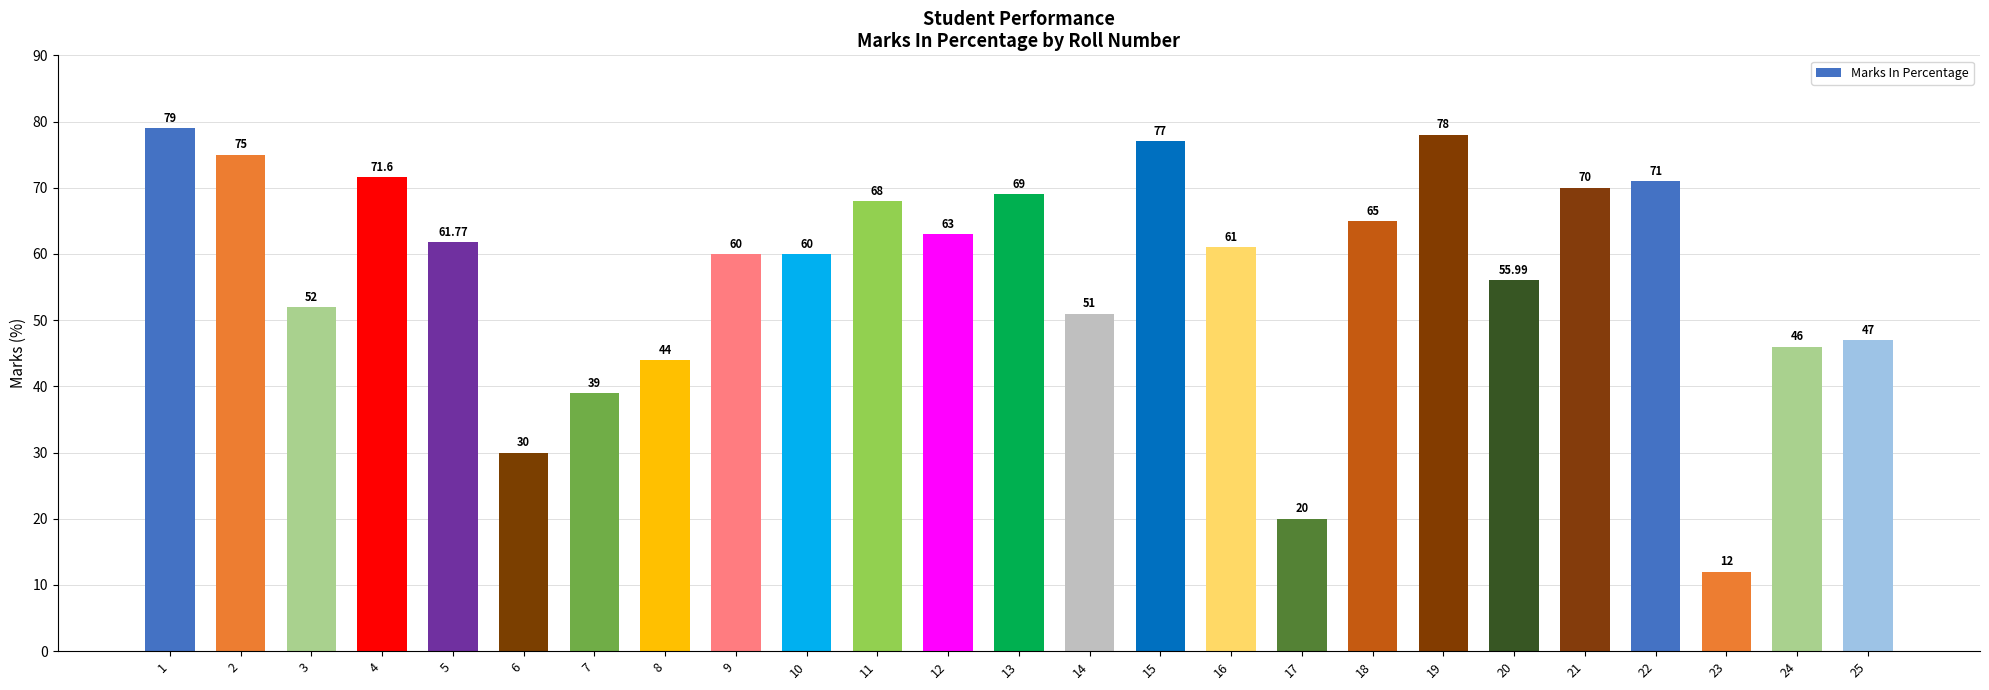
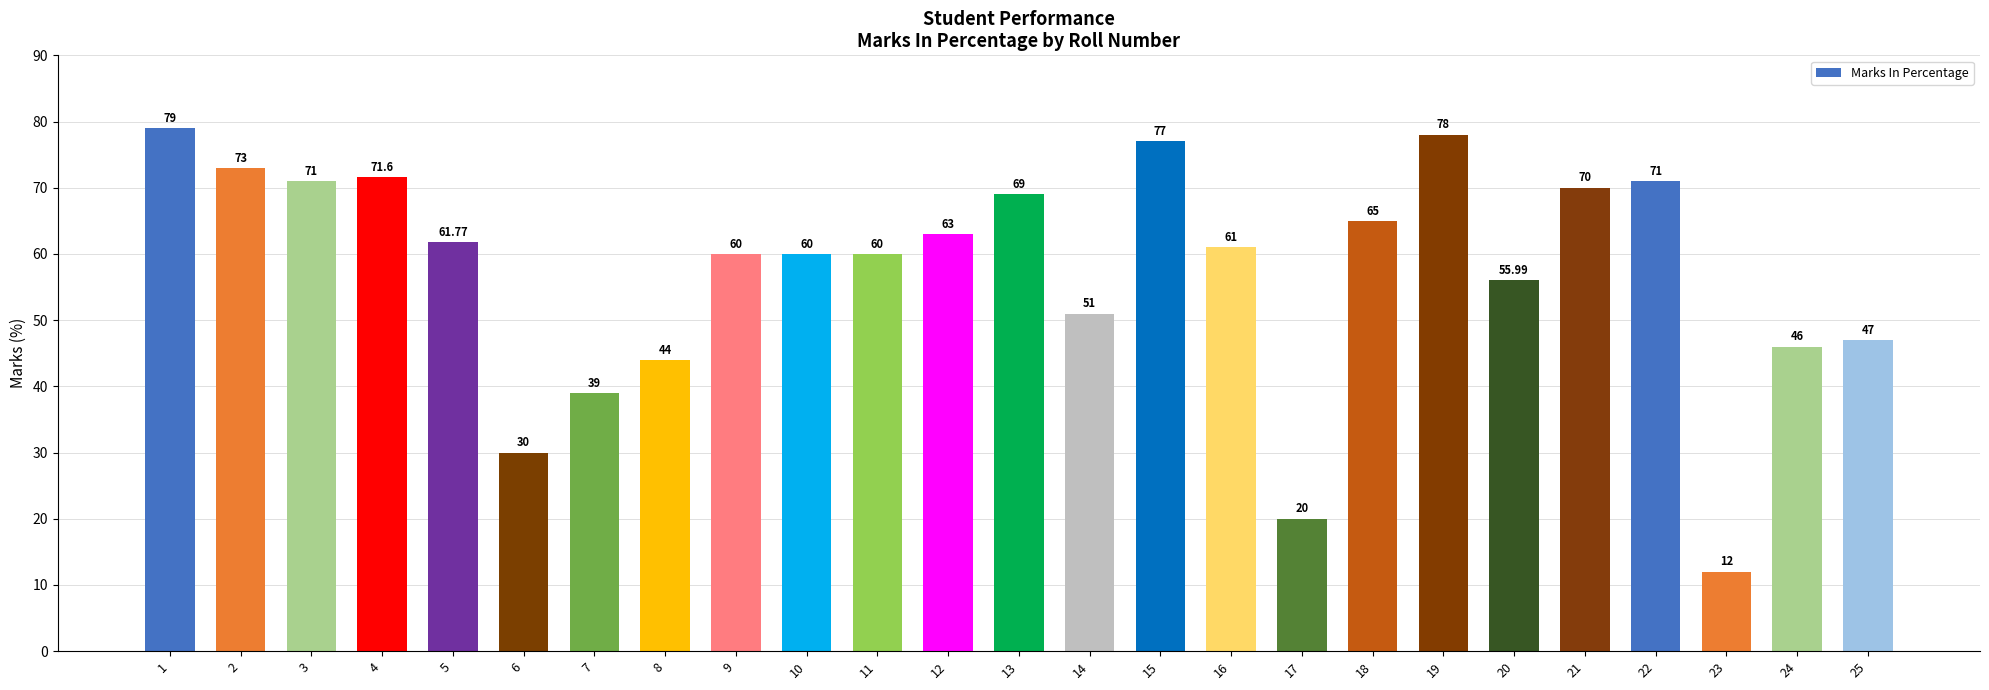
  {
    "1": 79,
-   "2": 75,
-   "3": 52,
+   "2": 73,
+   "3": 71,
    "4": 71.6,
    "5": 61.77,
    "6": 30,
    "7": 39,
    "8": 44,
    "9": 60,
    "10": 60,
-   "11": 68,
+   "11": 60,
    "12": 63,
    "13": 69,
    "14": 51,
    "15": 77,
    "16": 61,
    "17": 20,
    "18": 65,
    "19": 78,
    "20": 55.99,
    "21": 70,
    "22": 71,
    "23": 12,
    "24": 46,
    "25": 47
  }
